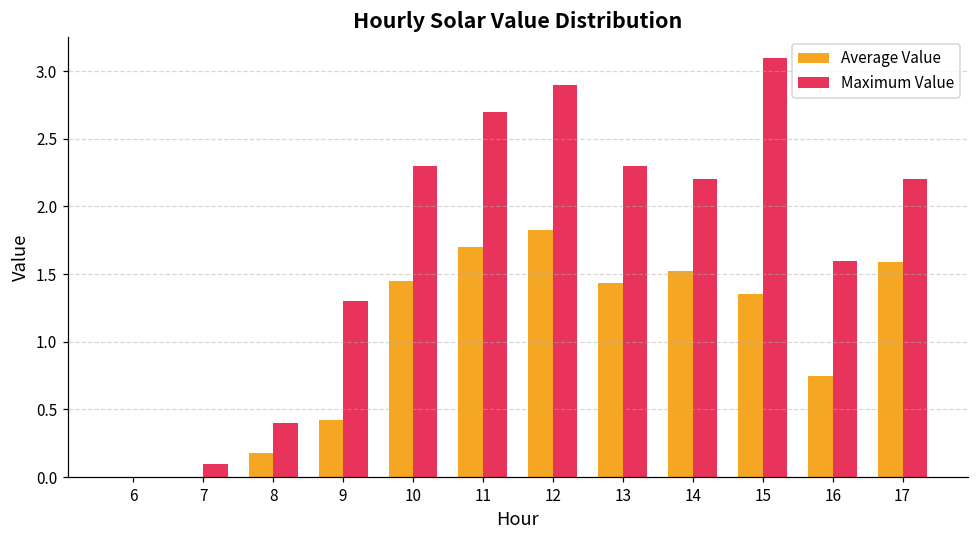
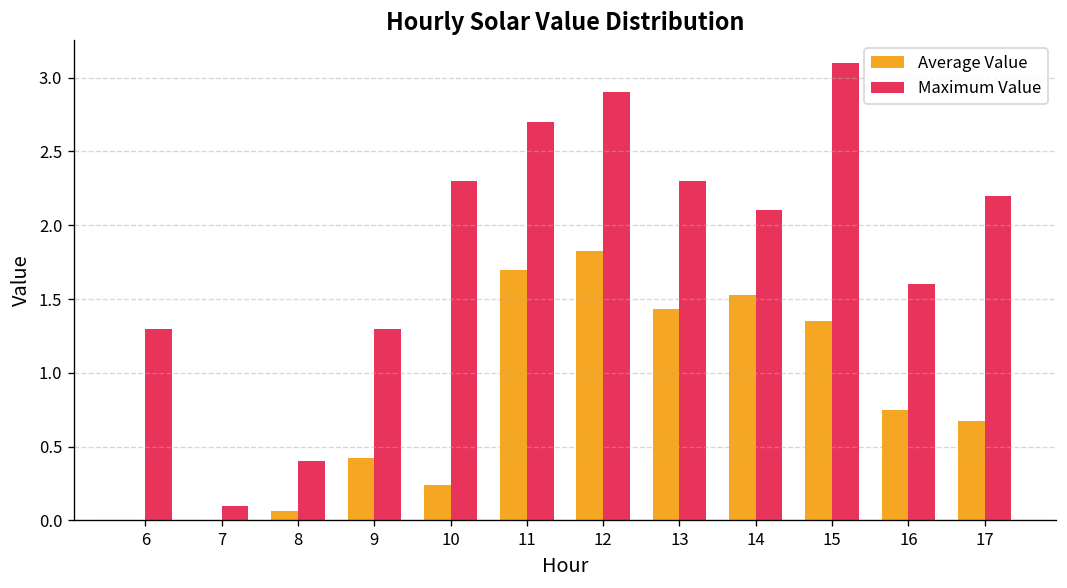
  {
    "Average Value": {
      "6": 0.00,
      "7": 0.00,
-     "8": 0.18,
+     "8": 0.07,
      "9": 0.42,
-     "10": 1.45,
+     "10": 0.24,
      "11": 1.70,
      "12": 1.83,
      "13": 1.43,
      "14": 1.53,
      "15": 1.35,
      "16": 0.75,
-     "17": 1.59
+     "17": 0.68
    },
    "Maximum Value": {
-     "6": 0.0,
+     "6": 1.3,
      "7": 0.1,
      "8": 0.4,
      "9": 1.3,
      "10": 2.3,
      "11": 2.7,
      "12": 2.9,
      "13": 2.3,
-     "14": 2.2,
+     "14": 2.1,
      "15": 3.1,
      "16": 1.6,
      "17": 2.2
    }
  }
